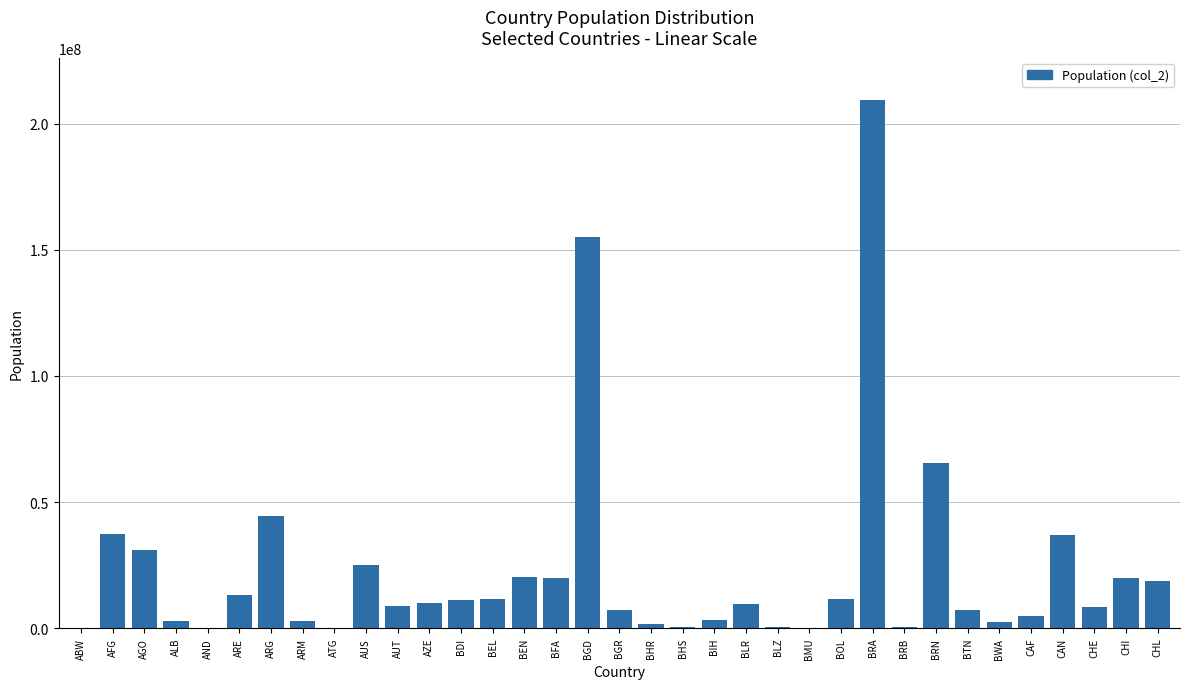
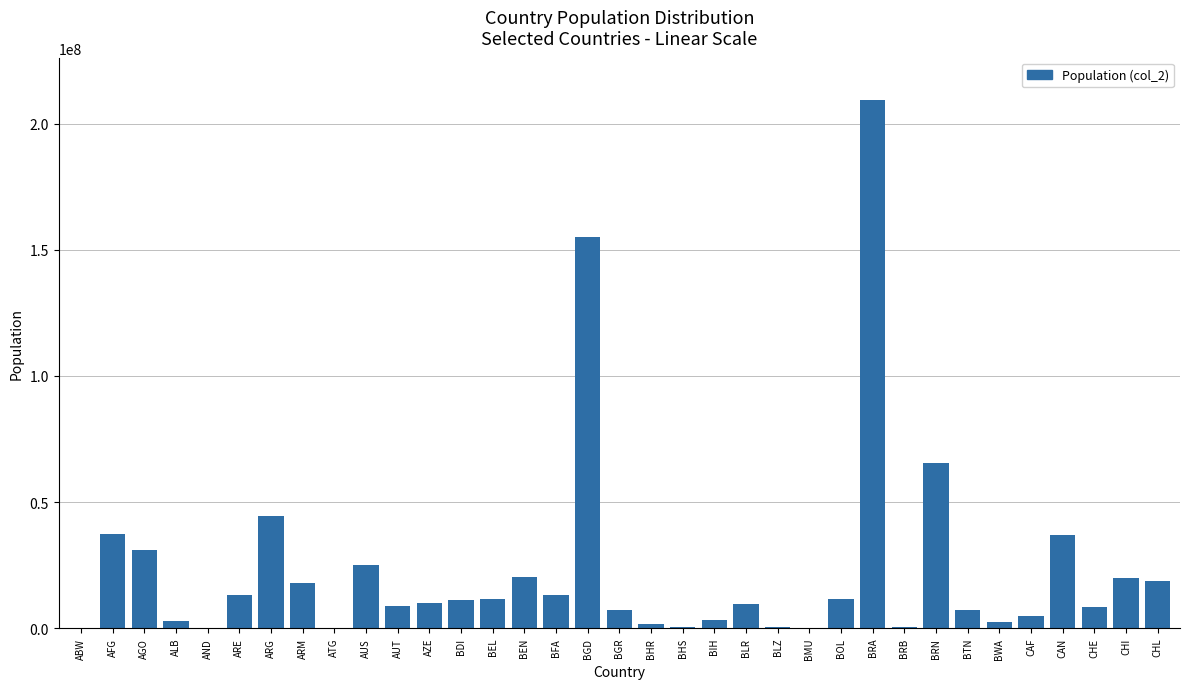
  {
    "AFG": 37000000,
    "AGO": 31000000,
    "ALB": 3000000,
    "ARE": 13000000,
    "ARG": 44000000,
-   "ARM": 3000000,
+   "ARM": 18000000,
    "AUS": 25000000,
    "AUT": 9000000,
    "AZE": 10000000,
    "BDI": 11000000,
    "BEL": 11000000,
    "BEN": 20000000,
-   "BFA": 20000000,
+   "BFA": 13000000,
    "BGD": 155000000,
    "BGR": 7000000,
    "BHR": 2000000,
    "BIH": 3000000,
    "BLR": 9000000,
    "BOL": 11000000,
    "BRA": 209000000,
    "BRN": 65000000,
    "BTN": 7000000,
    "BWA": 2000000,
    "CAF": 5000000,
    "CAN": 37000000,
    "CHE": 9000000,
    "CHI": 20000000,
    "CHL": 19000000
  }
